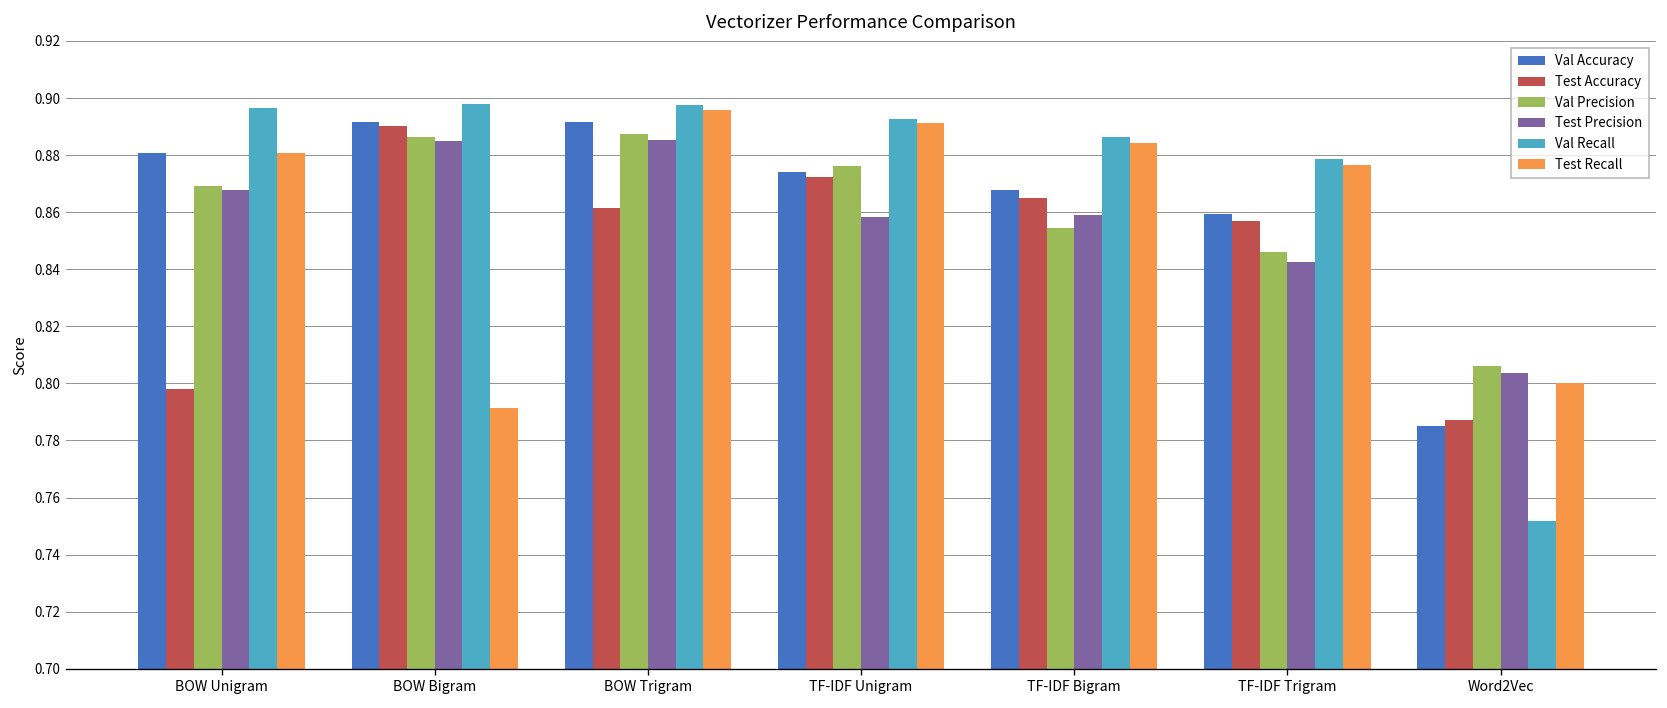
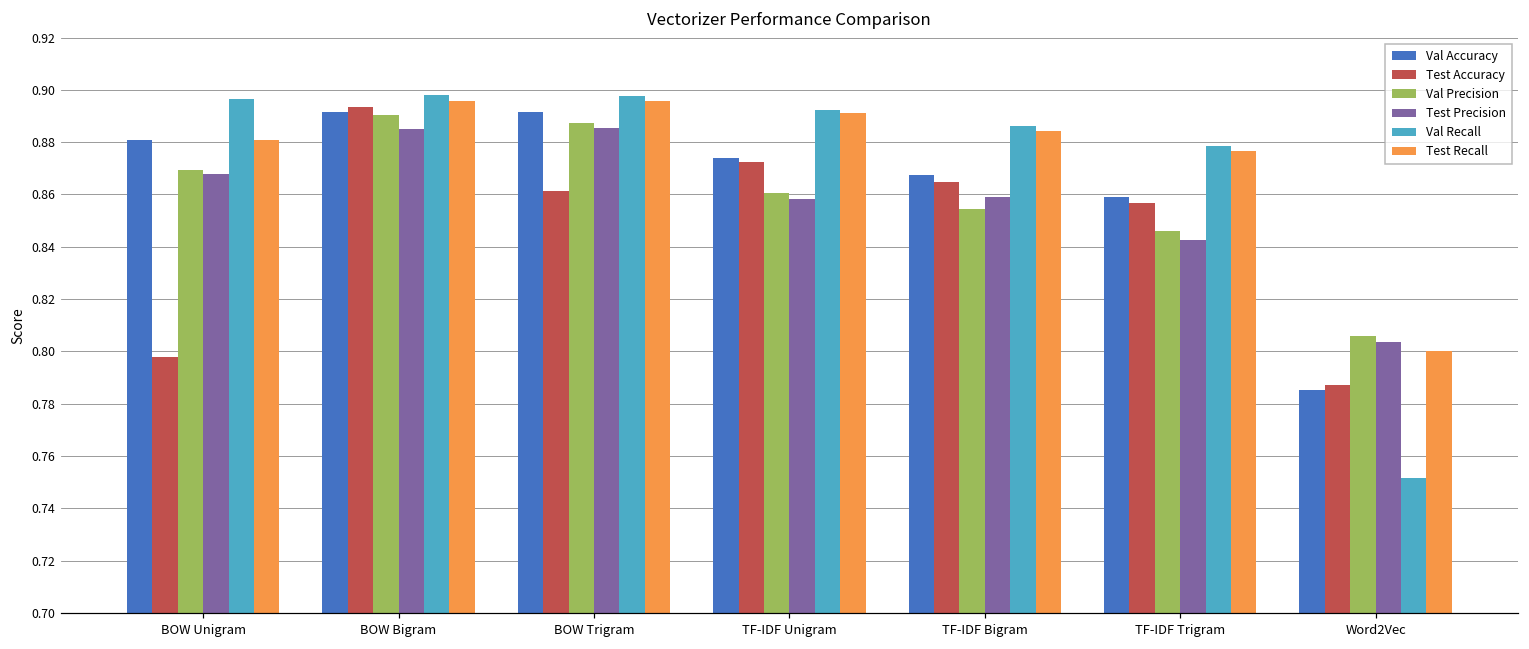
  {
    "Test Accuracy": {
      "BOW Unigram": 0.798,
-     "BOW Bigram": 0.890,
+     "BOW Bigram": 0.894,
      "BOW Trigram": 0.861,
      "TF-IDF Unigram": 0.872,
      "TF-IDF Bigram": 0.865,
      "TF-IDF Trigram": 0.857,
      "Word2Vec": 0.787
    },
    "Val Precision": {
      "BOW Unigram": 0.869,
-     "BOW Bigram": 0.887,
+     "BOW Bigram": 0.890,
      "BOW Trigram": 0.887,
-     "TF-IDF Unigram": 0.876,
+     "TF-IDF Unigram": 0.861,
      "TF-IDF Bigram": 0.855,
      "TF-IDF Trigram": 0.846,
      "Word2Vec": 0.806
    },
    "Test Precision": {
      "BOW Unigram": 0.868,
      "BOW Bigram": 0.885,
      "BOW Trigram": 0.885,
      "TF-IDF Unigram": 0.858,
      "TF-IDF Bigram": 0.859,
      "TF-IDF Trigram": 0.843,
      "Word2Vec": 0.804
    },
    "Test Recall": {
      "BOW Unigram": 0.881,
-     "BOW Bigram": 0.791,
+     "BOW Bigram": 0.896,
      "BOW Trigram": 0.896,
      "TF-IDF Unigram": 0.891,
      "TF-IDF Bigram": 0.884,
      "TF-IDF Trigram": 0.877,
      "Word2Vec": 0.800
    }
  }
